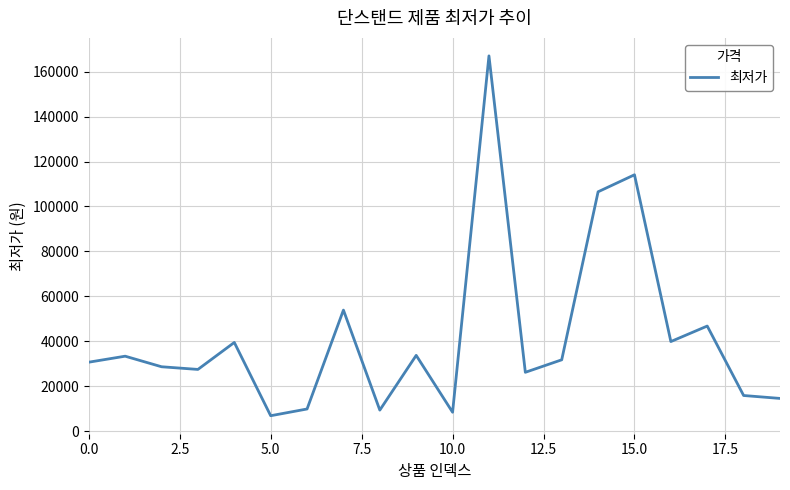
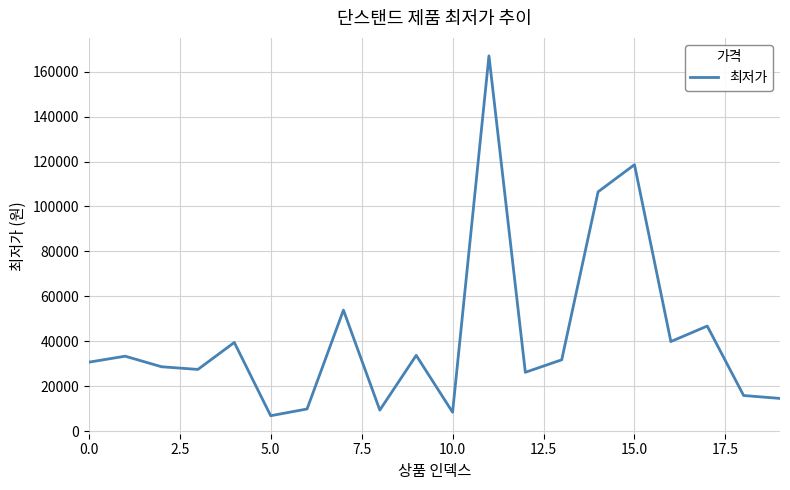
  {
    "0.0": 31000,
    "5.0": 7000,
    "10.0": 8000,
-   "15.0": 114000
+   "15.0": 119000
  }
